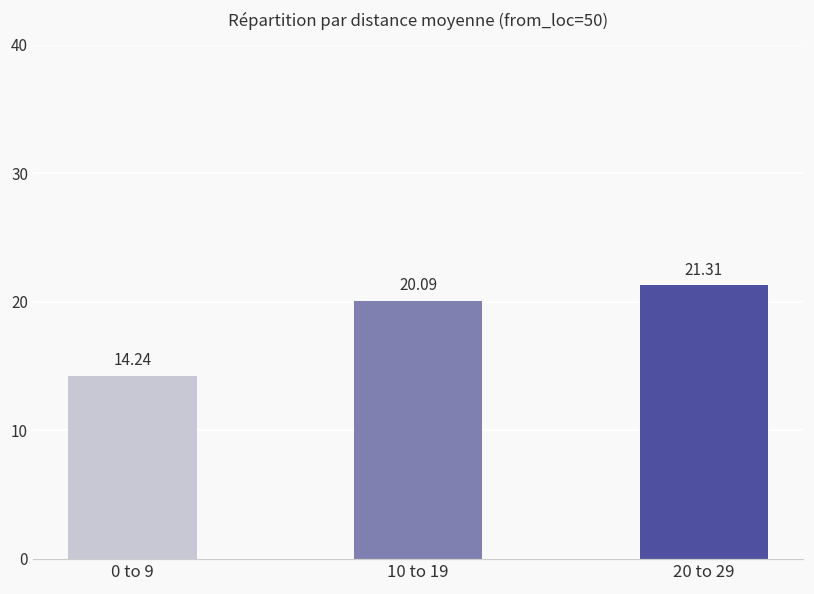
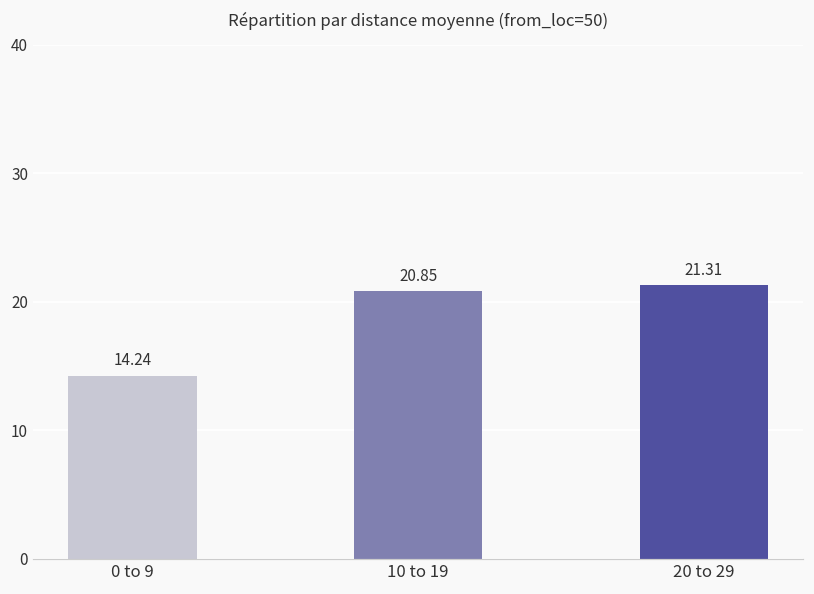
  {
    "0 to 9": 14.24,
-   "10 to 19": 20.09,
+   "10 to 19": 20.85,
    "20 to 29": 21.31
  }
